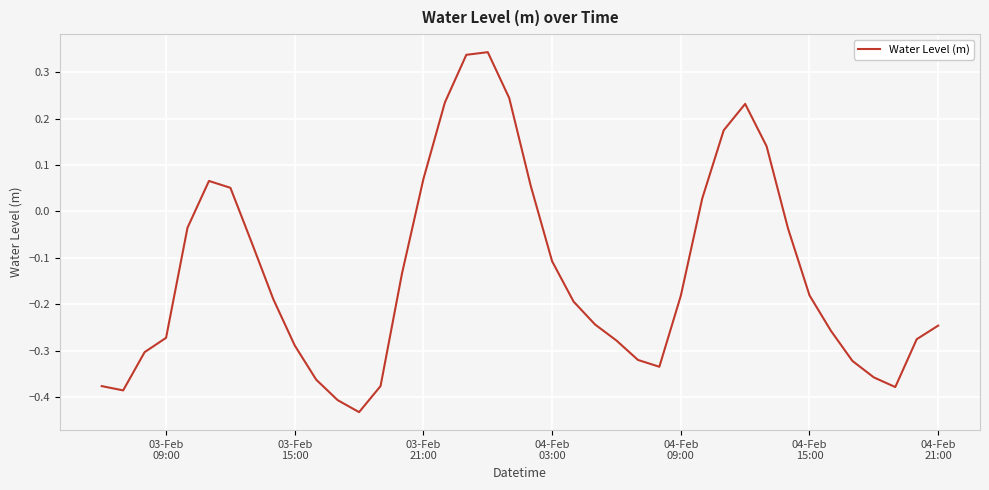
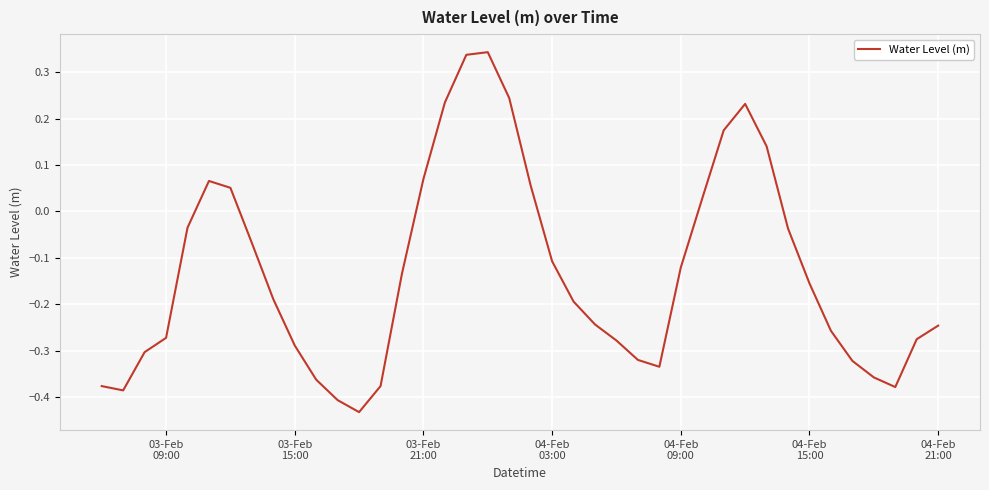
  {
    "03-Feb 09:00": -0.27,
    "03-Feb 15:00": -0.29,
    "03-Feb 21:00": 0.07,
    "04-Feb 03:00": -0.11,
-   "04-Feb 09:00": -0.18,
-   "04-Feb 15:00": -0.18,
+   "04-Feb 09:00": -0.12,
+   "04-Feb 15:00": -0.16,
    "04-Feb 21:00": -0.25
  }
